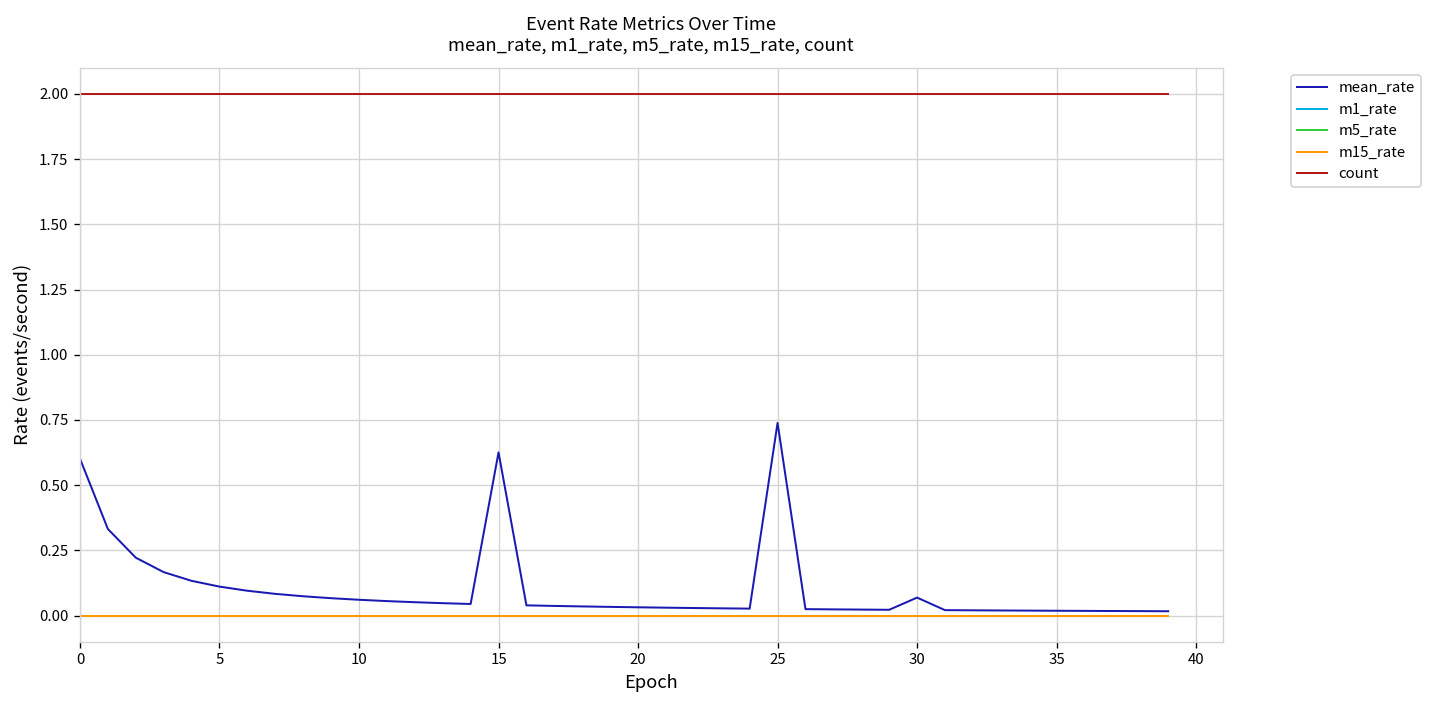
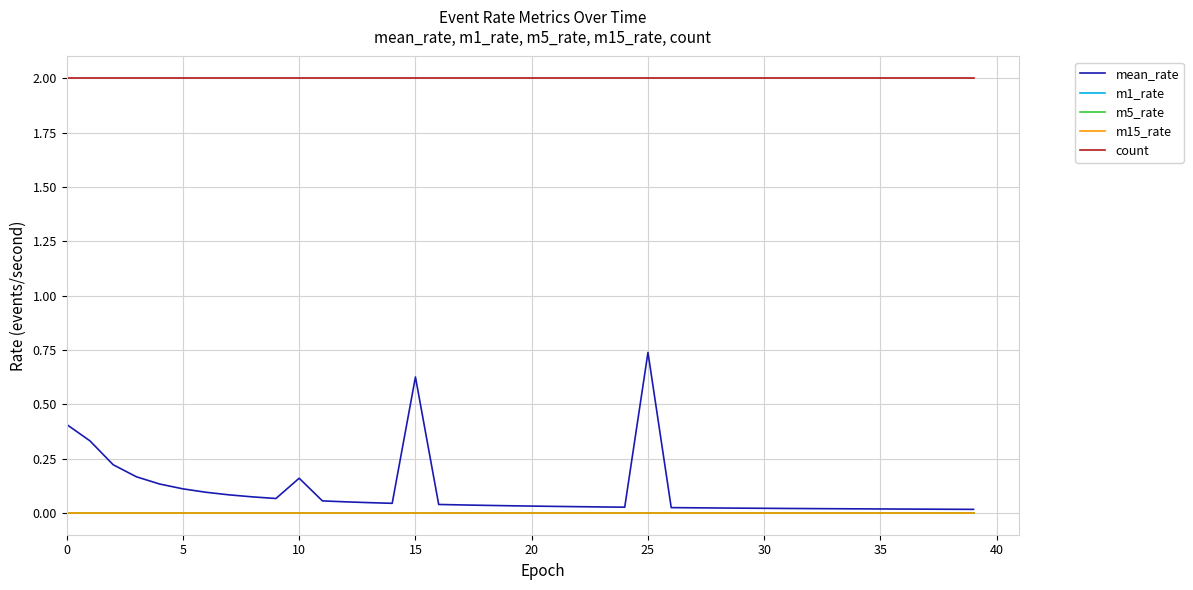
  {
    "mean_rate": {
-     "0": 0.60,
+     "0": 0.41,
      "5": 0.11,
-     "10": 0.06,
+     "10": 0.16,
      "15": 0.63,
      "20": 0.03,
      "25": 0.74,
-     "30": 0.07,
+     "30": 0.02,
      "35": 0.02
    },
    "m15_rate": {
      "0": 0.00,
      "5": 0.00,
      "10": 0.00,
      "15": 0.00,
      "20": 0.00,
      "25": 0.00,
      "30": 0.00,
      "35": 0.00
    },
    "count": {
      "0": 2.00,
      "5": 2.00,
      "10": 2.00,
      "15": 2.00,
      "20": 2.00,
      "25": 2.00,
      "30": 2.00,
      "35": 2.00
    }
  }
